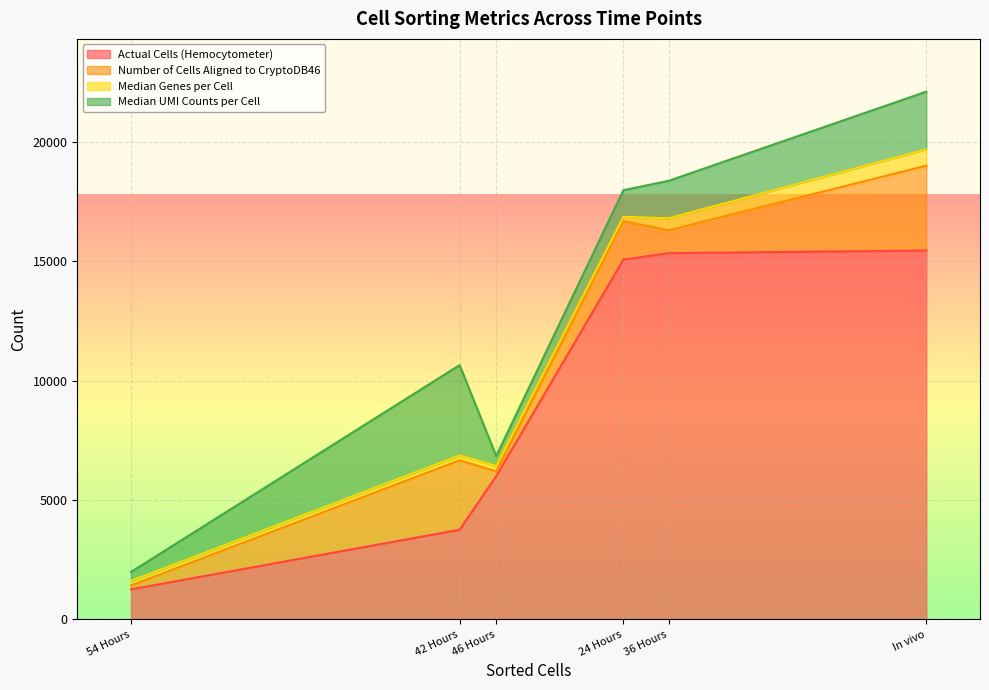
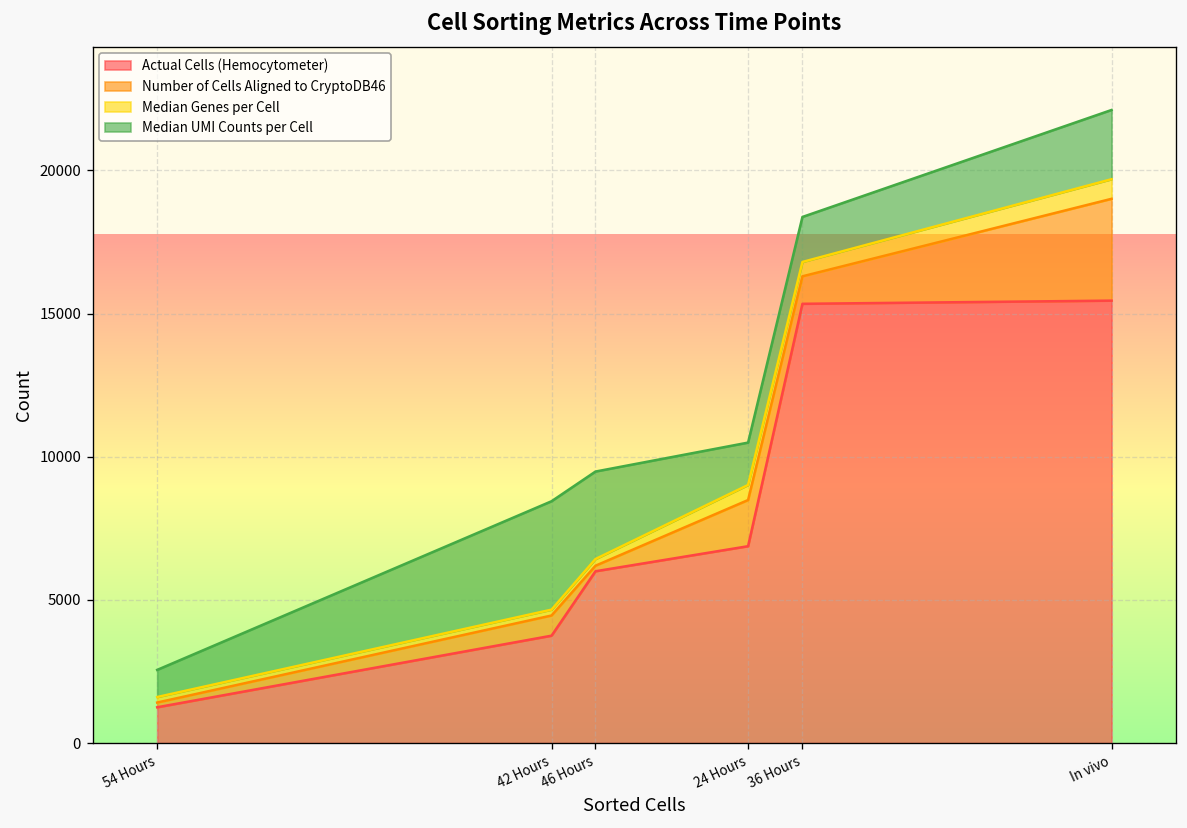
  {
    "Actual Cells (Hemocytometer)": {
      "54 Hours": 1300,
      "42 Hours": 3800,
      "46 Hours": 6000,
-     "24 Hours": 15100,
+     "24 Hours": 6900,
      "36 Hours": 15300,
      "In vivo": 15500
    },
    "Number of Cells Aligned to CryptoDB46": {
      "54 Hours": 200,
-     "42 Hours": 2900,
+     "42 Hours": 700,
      "46 Hours": 200,
      "24 Hours": 1600,
      "36 Hours": 1000,
      "In vivo": 3600
    },
    "Median Genes per Cell": {
      "54 Hours": 200,
      "42 Hours": 200,
      "46 Hours": 200,
-     "24 Hours": 200,
+     "24 Hours": 500,
      "36 Hours": 500,
      "In vivo": 700
    },
    "Median UMI Counts per Cell": {
-     "54 Hours": 400,
+     "54 Hours": 900,
      "42 Hours": 3800,
-     "46 Hours": 400,
-     "24 Hours": 1100,
+     "46 Hours": 3100,
+     "24 Hours": 1500,
      "36 Hours": 1600,
      "In vivo": 2400
    }
  }
